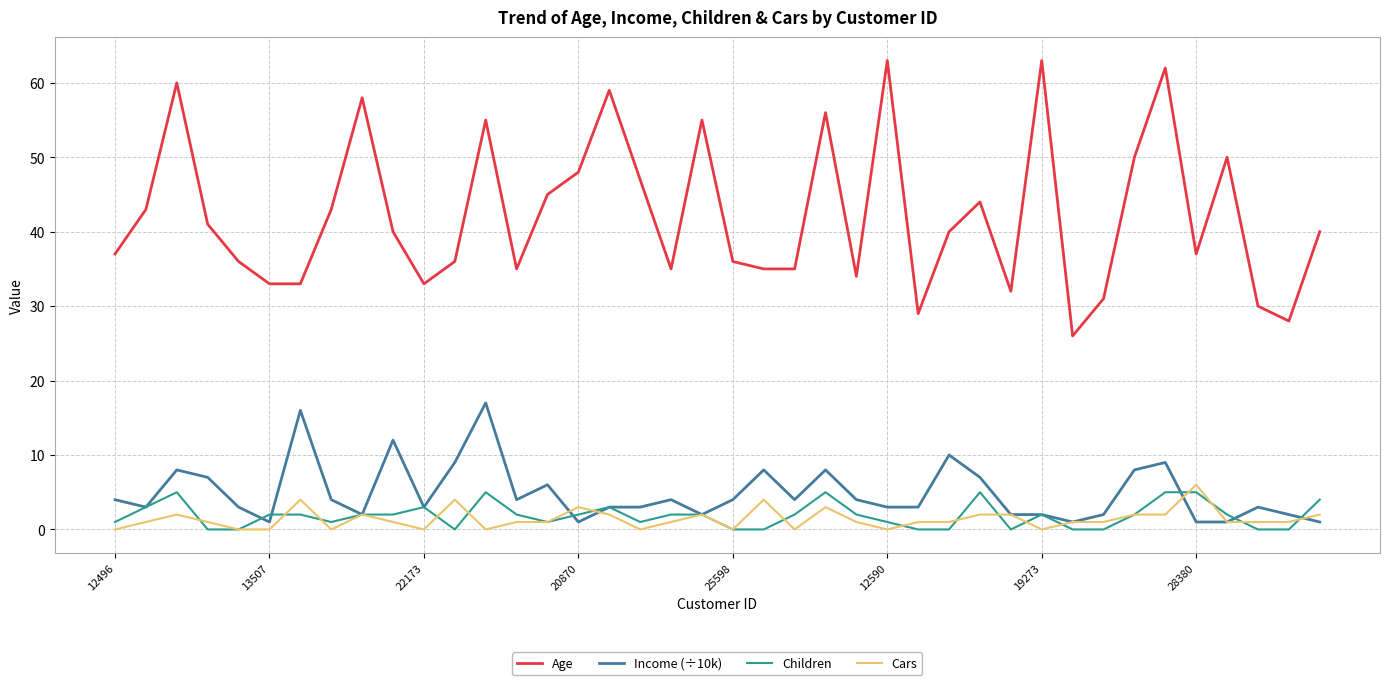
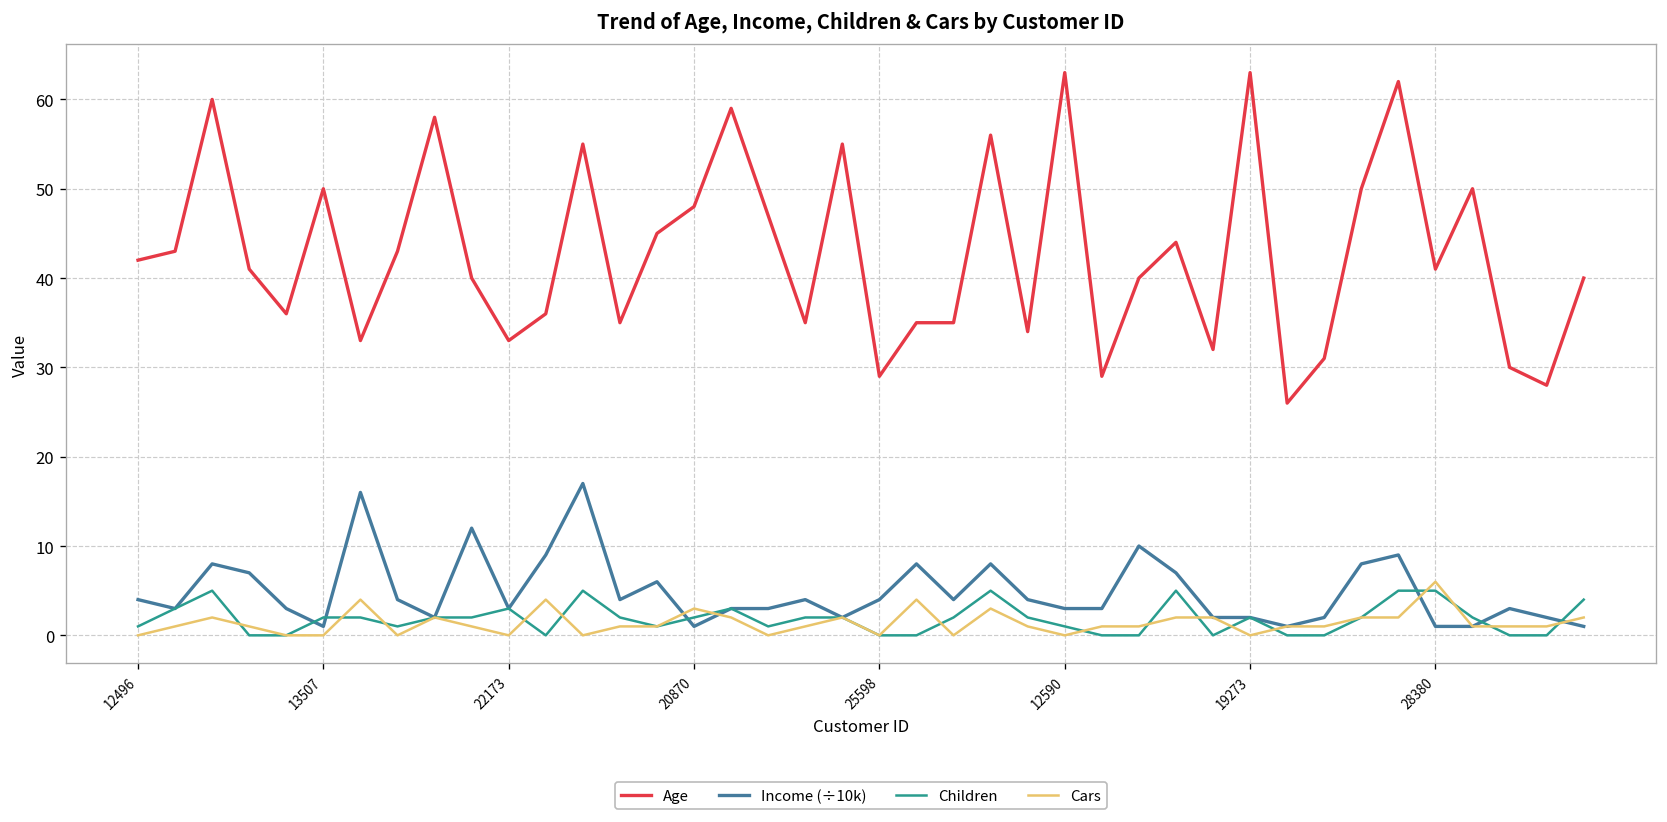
  {
    "Age": {
-     "12496": 37,
-     "13507": 33,
+     "12496": 42,
+     "13507": 50,
      "22173": 33,
      "20870": 48,
-     "25598": 36,
+     "25598": 29,
      "12590": 63,
      "19273": 63,
-     "28380": 37
+     "28380": 41
    },
    "Cars": {
      "12496": 0,
      "13507": 0,
      "22173": 0,
      "20870": 3,
      "12590": 0,
      "19273": 0,
      "28380": 6
    }
  }
